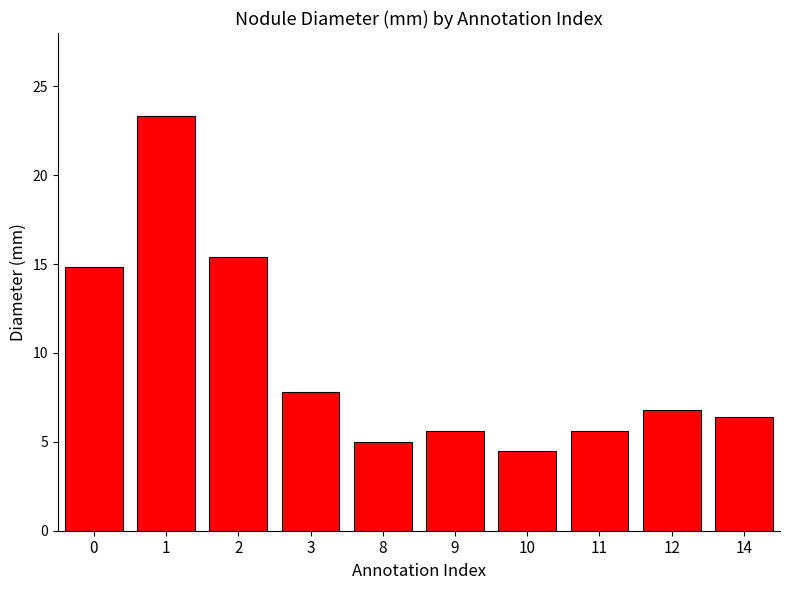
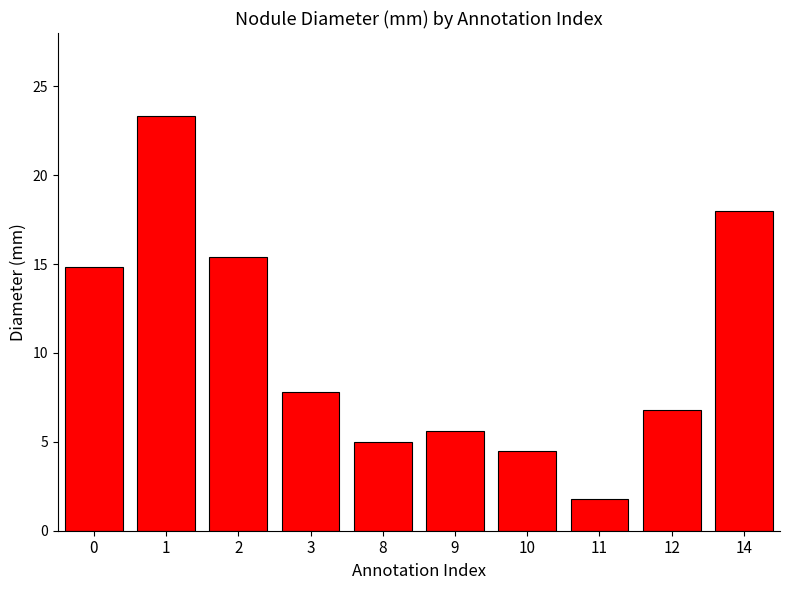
  {
    "0": 14.9,
    "1": 23.3,
    "2": 15.4,
    "3": 7.8,
    "8": 5.0,
    "9": 5.6,
    "10": 4.5,
-   "11": 5.6,
+   "11": 1.8,
    "12": 6.8,
-   "14": 6.4
+   "14": 18.0
  }
